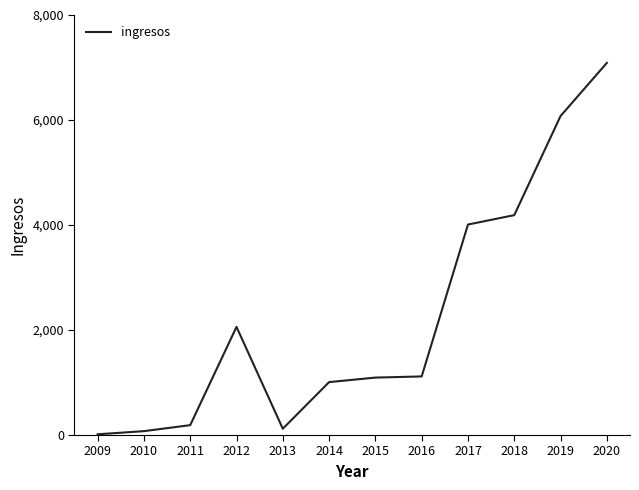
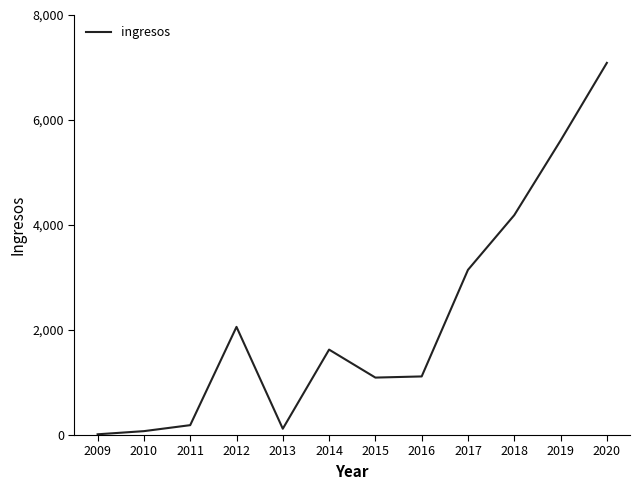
  {
    "2009": "0",
    "2010": "100",
    "2011": "200",
    "2012": "2,100",
    "2013": "100",
-   "2014": "1,000",
+   "2014": "1,600",
    "2015": "1,100",
    "2016": "1,100",
-   "2017": "4,000",
+   "2017": "3,100",
    "2018": "4,200",
-   "2019": "6,100",
+   "2019": "5,600",
    "2020": "7,100"
  }
